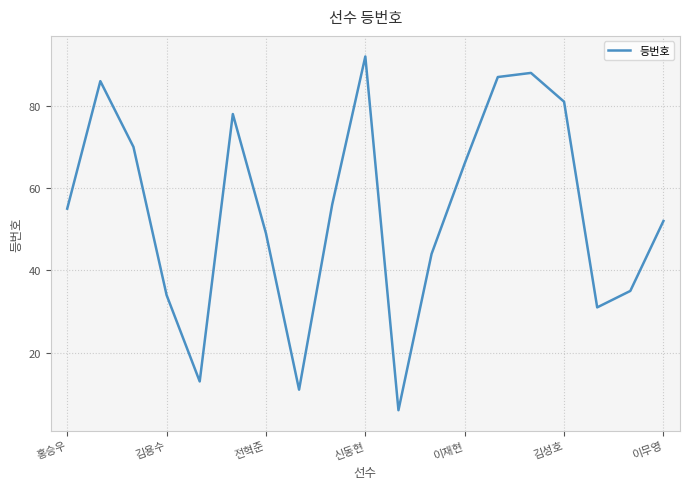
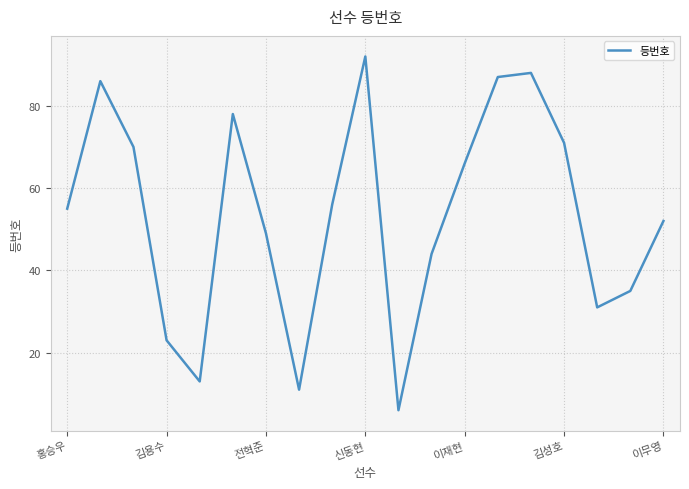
  {
    "홍승우": 55,
-   "김용수": 34,
+   "김용수": 23,
    "전혁준": 49,
    "신동현": 92,
    "이재현": 66,
-   "김성호": 81,
+   "김성호": 71,
    "이무영": 52
  }
